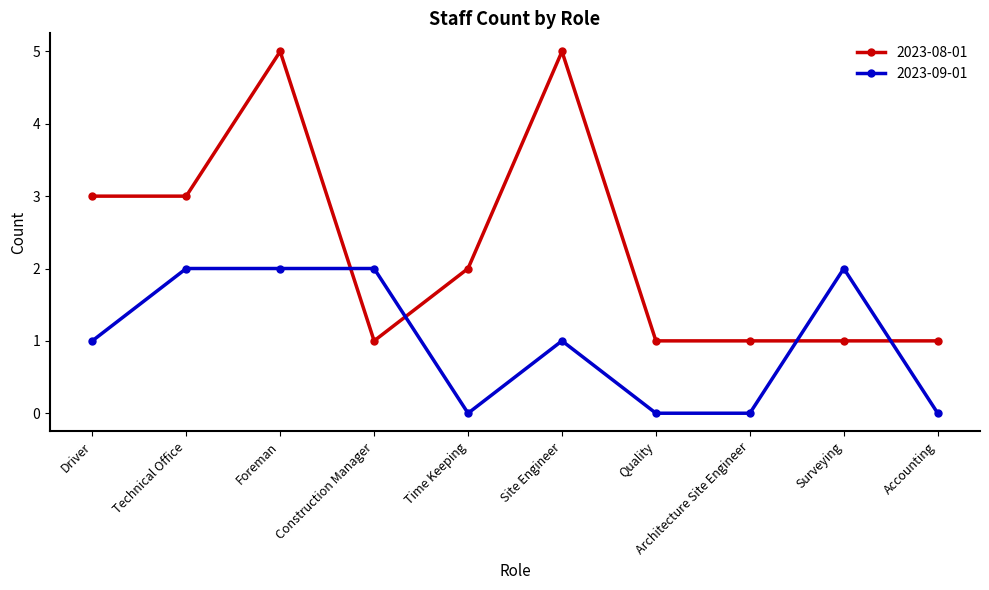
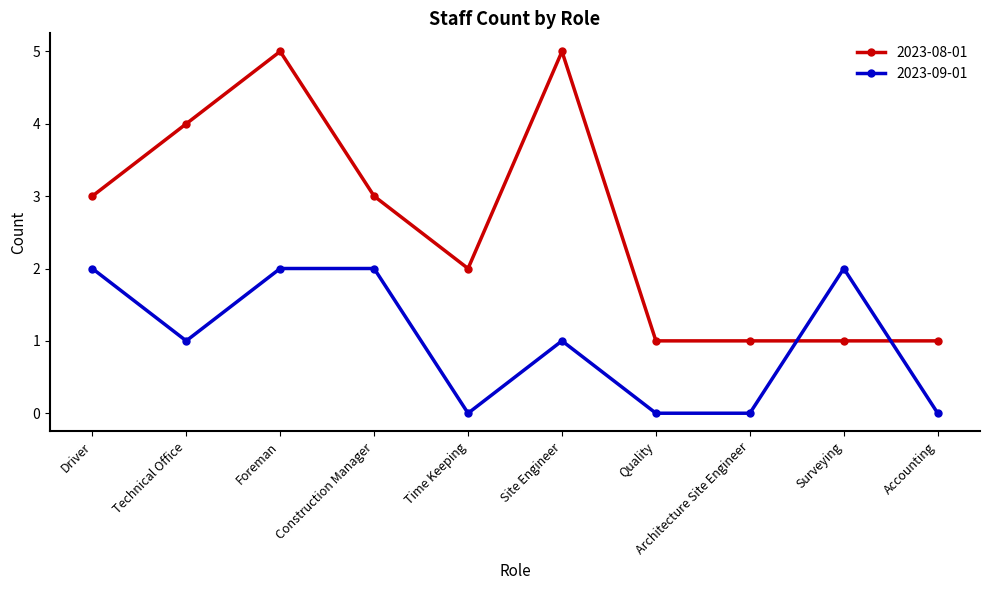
  {
    "2023-08-01": {
      "Driver": 3,
-     "Technical Office": 3,
+     "Technical Office": 4,
      "Foreman": 5,
-     "Construction Manager": 1,
+     "Construction Manager": 3,
      "Time Keeping": 2,
      "Site Engineer": 5,
      "Quality": 1,
      "Architecture Site Engineer": 1,
      "Surveying": 1,
      "Accounting": 1
    },
    "2023-09-01": {
-     "Driver": 1,
-     "Technical Office": 2,
+     "Driver": 2,
+     "Technical Office": 1,
      "Foreman": 2,
      "Construction Manager": 2,
      "Time Keeping": 0,
      "Site Engineer": 1,
      "Quality": 0,
      "Architecture Site Engineer": 0,
      "Surveying": 2,
      "Accounting": 0
    }
  }
